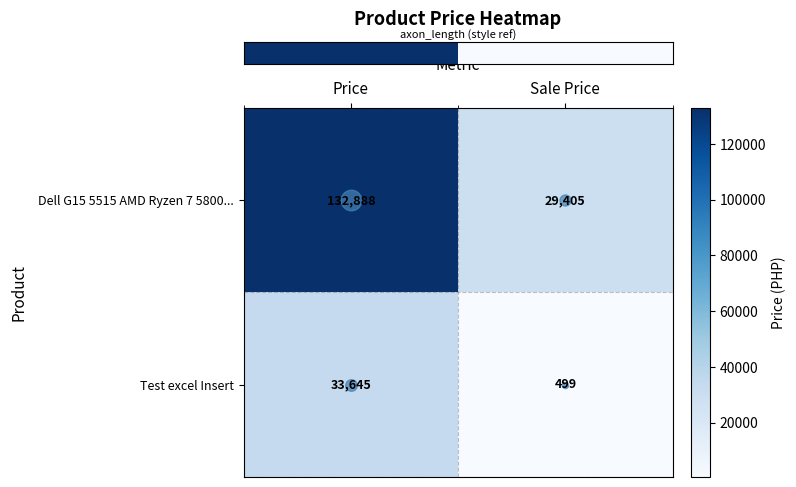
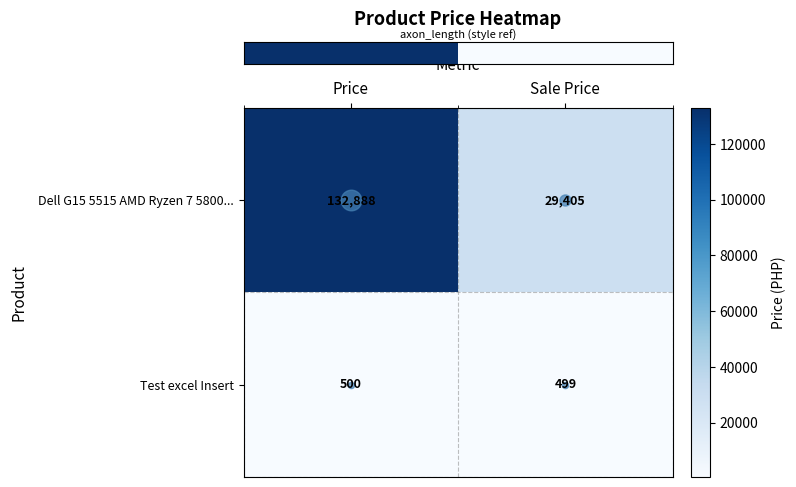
  {
    "Test excel Insert": {
-     "Price": "33,645"
+     "Price": "500"
    }
  }
